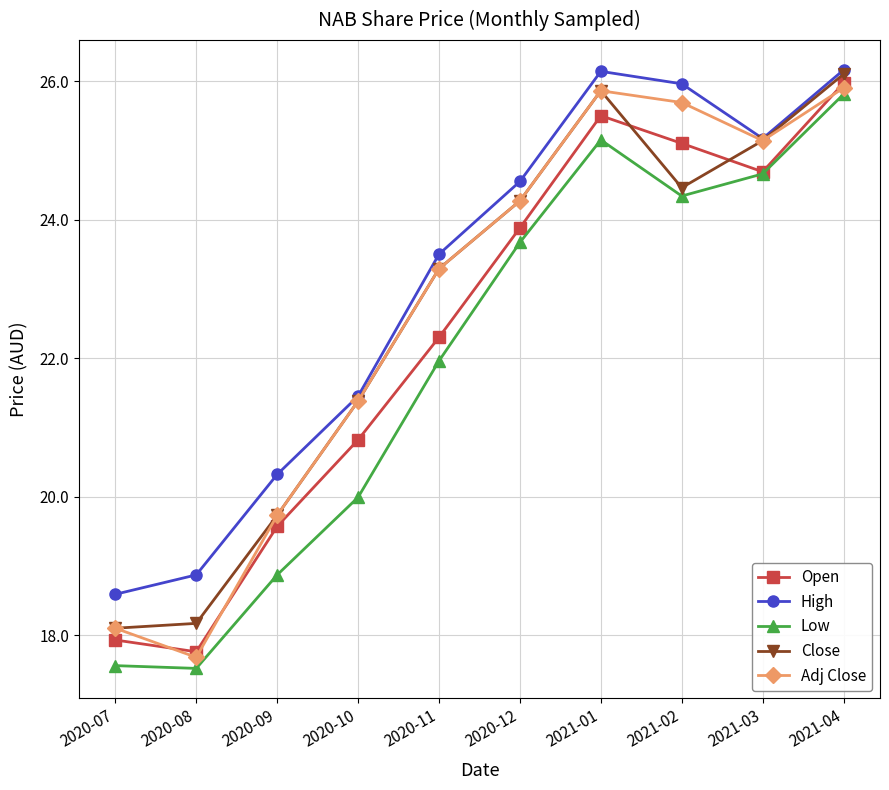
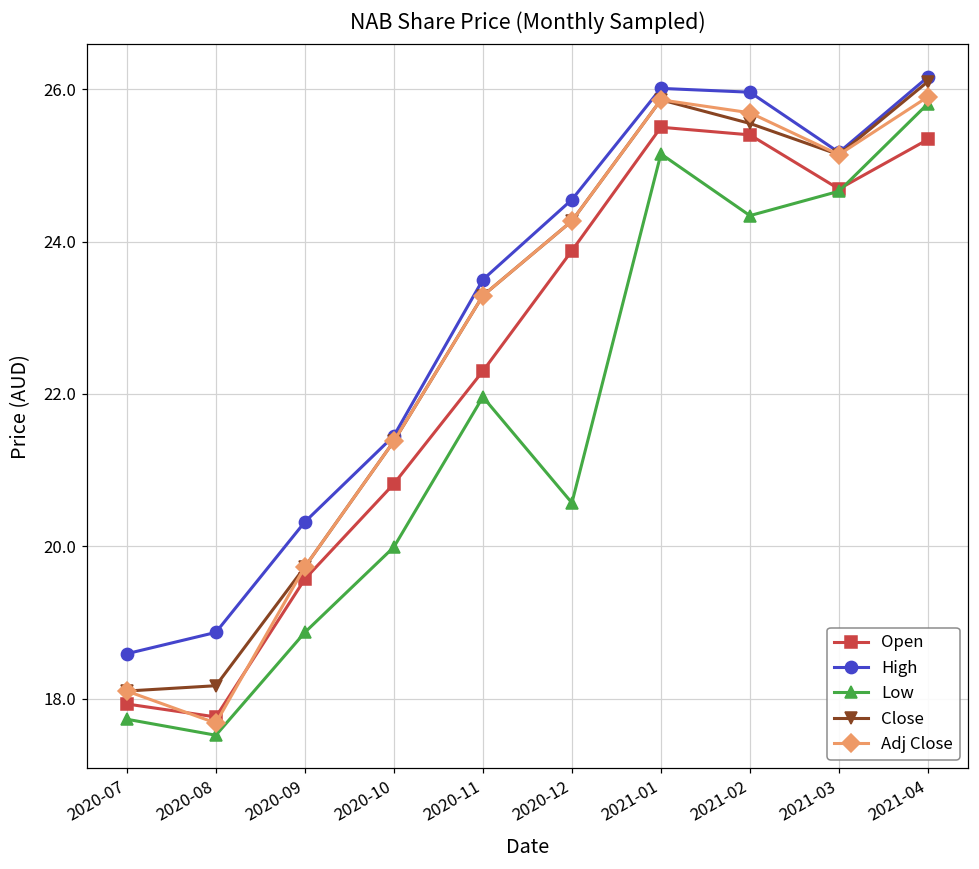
  {
    "Open": {
      "2020-07": 17.9,
      "2020-08": 17.8,
      "2020-09": 19.6,
      "2020-10": 20.8,
      "2020-11": 22.3,
      "2020-12": 23.9,
      "2021-01": 25.5,
-     "2021-02": 25.1,
-     "2021-04": 26.0
+     "2021-02": 25.4,
+     "2021-04": 25.3
    },
    "High": {
      "2020-07": 18.6,
      "2020-08": 18.9,
      "2020-09": 20.3,
      "2020-10": 21.5,
      "2020-11": 23.5,
      "2020-12": 24.6,
-     "2021-01": 26.1,
+     "2021-01": 26.0,
      "2021-02": 26.0,
      "2021-04": 26.2
    },
    "Low": {
-     "2020-07": 17.6,
+     "2020-07": 17.7,
      "2020-08": 17.5,
      "2020-09": 18.9,
      "2020-10": 20.0,
      "2020-11": 22.0,
-     "2020-12": 23.7,
+     "2020-12": 20.6,
      "2021-01": 25.2,
      "2021-02": 24.3,
      "2021-04": 25.8
    },
    "Close": {
      "2020-08": 18.2,
-     "2021-02": 24.5,
+     "2021-02": 25.6,
      "2021-04": 26.1
    },
    "Adj Close": {
      "2020-08": 17.7,
      "2021-02": 25.7,
      "2021-04": 25.9
    }
  }
